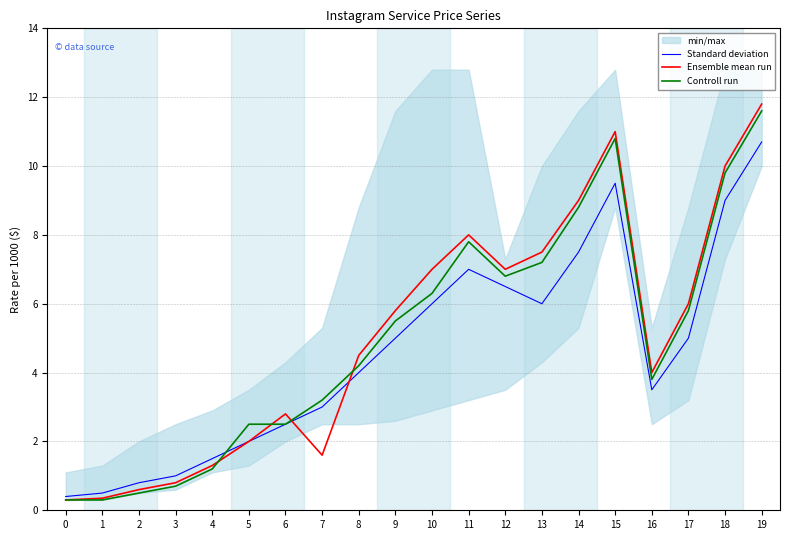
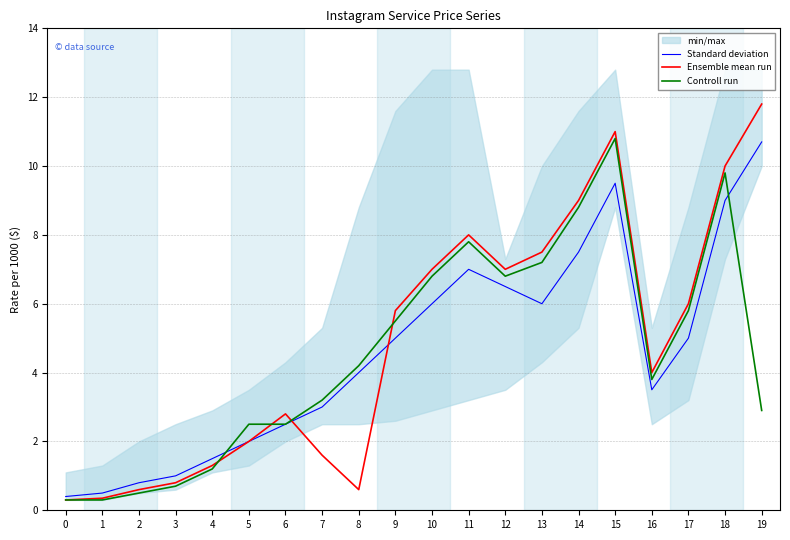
  {
    "Standard deviation": {
      "0": 0.4,
      "1": 0.5,
      "2": 0.8,
      "3": 1.0,
      "4": 1.5,
      "7": 3.0,
      "8": 4.0,
      "9": 5.0,
      "10": 6.0,
      "11": 7.0,
      "12": 6.5,
      "13": 6.0,
      "14": 7.5,
      "15": 9.5,
      "16": 3.5,
      "17": 5.0,
      "18": 9.0,
      "19": 10.7
    },
    "Ensemble mean run": {
      "2": 0.6,
      "3": 0.8,
      "4": 1.3,
      "6": 2.8,
      "7": 1.6,
-     "8": 4.5,
+     "8": 0.6,
      "9": 5.8,
      "10": 7.0,
      "11": 8.0,
      "12": 7.0,
      "13": 7.5,
      "14": 9.0,
      "15": 11.0,
      "16": 4.0,
      "17": 6.0,
      "18": 10.0,
      "19": 11.8
    },
    "Controll run": {
      "2": 0.5,
      "3": 0.7,
      "4": 1.2,
      "5": 2.5,
      "7": 3.2,
      "8": 4.2,
      "9": 5.5,
-     "10": 6.3,
+     "10": 6.8,
      "11": 7.8,
      "12": 6.8,
      "13": 7.2,
      "14": 8.8,
      "15": 10.8,
      "16": 3.8,
      "17": 5.8,
      "18": 9.8,
-     "19": 11.6
+     "19": 2.9
    }
  }
